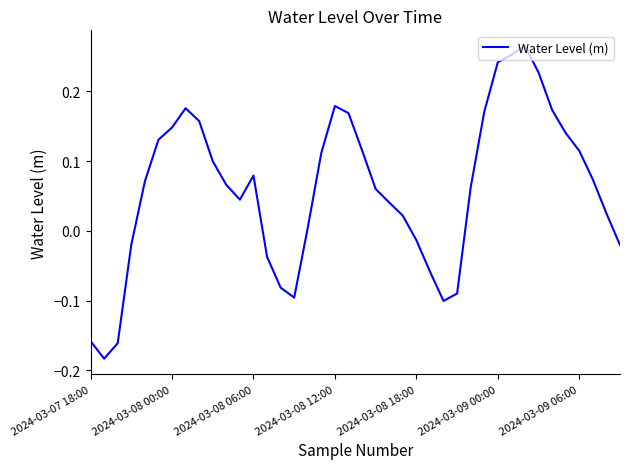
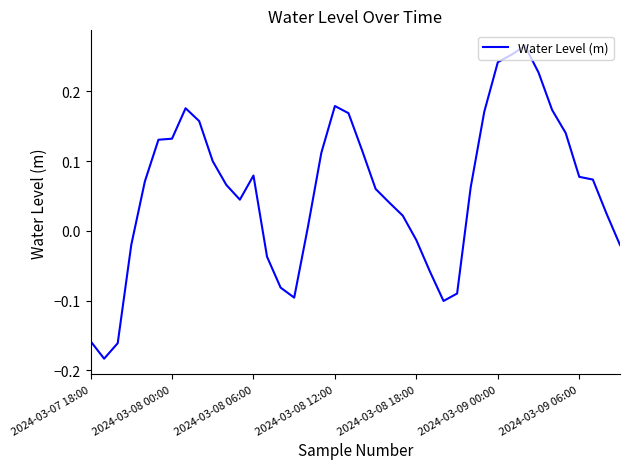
  {
    "2024-03-07 18:00": -0.16,
-   "2024-03-08 00:00": 0.15,
+   "2024-03-08 00:00": 0.13,
    "2024-03-08 06:00": 0.08,
    "2024-03-08 12:00": 0.18,
    "2024-03-08 18:00": -0.01,
    "2024-03-09 00:00": 0.24,
-   "2024-03-09 06:00": 0.11
+   "2024-03-09 06:00": 0.08
  }
